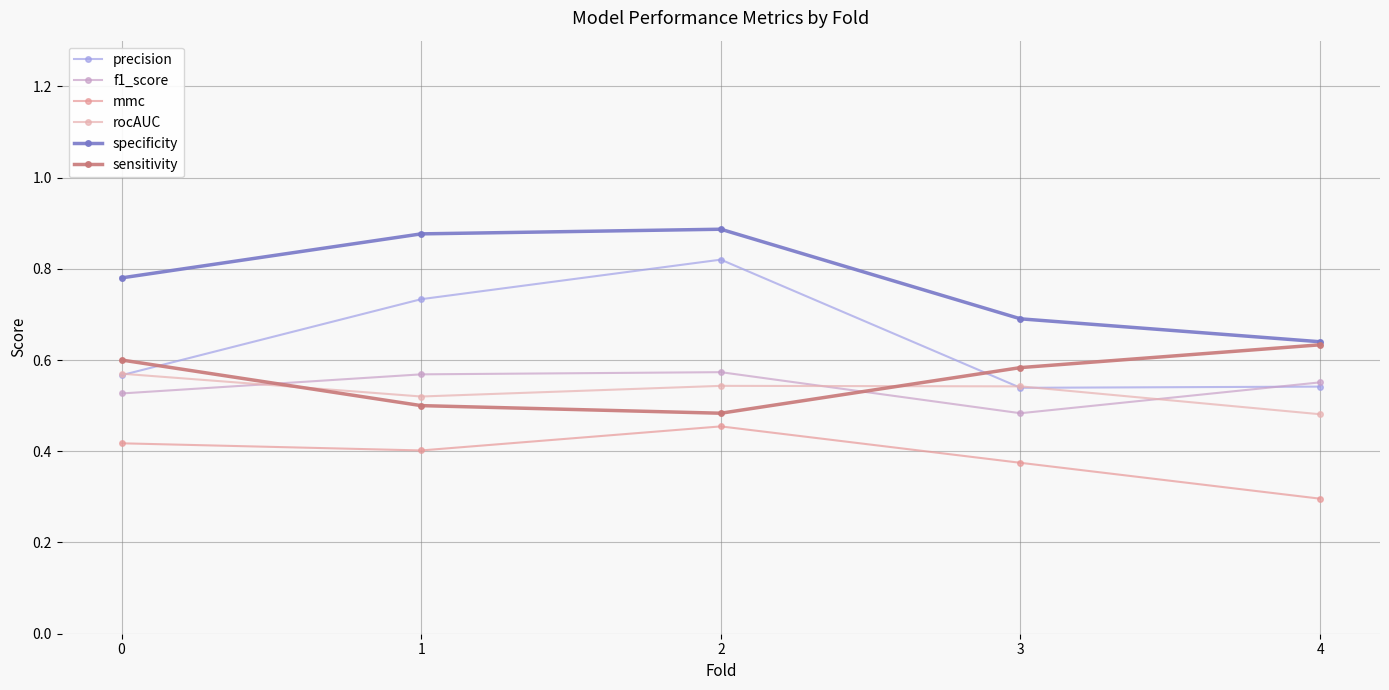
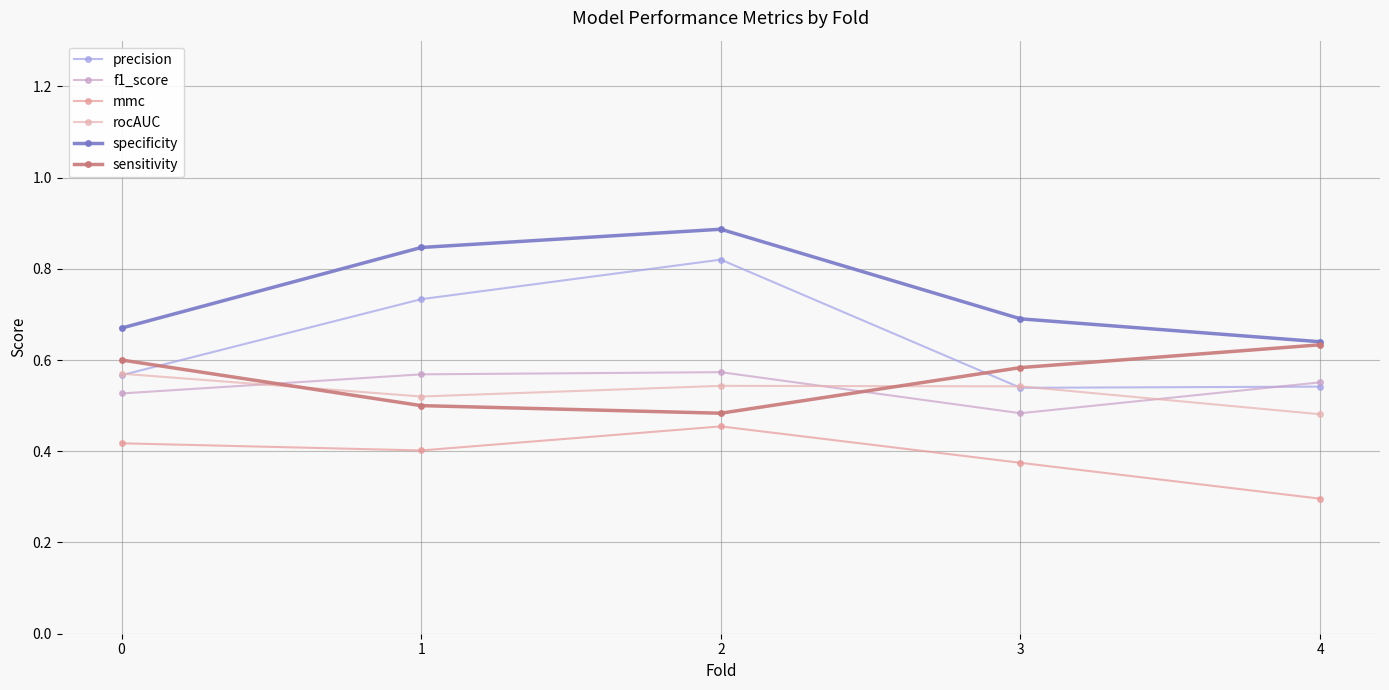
  {
    "specificity": {
-     "0": 0.78,
-     "1": 0.88,
+     "0": 0.67,
+     "1": 0.85,
      "2": 0.89,
      "3": 0.69,
      "4": 0.64
    }
  }
